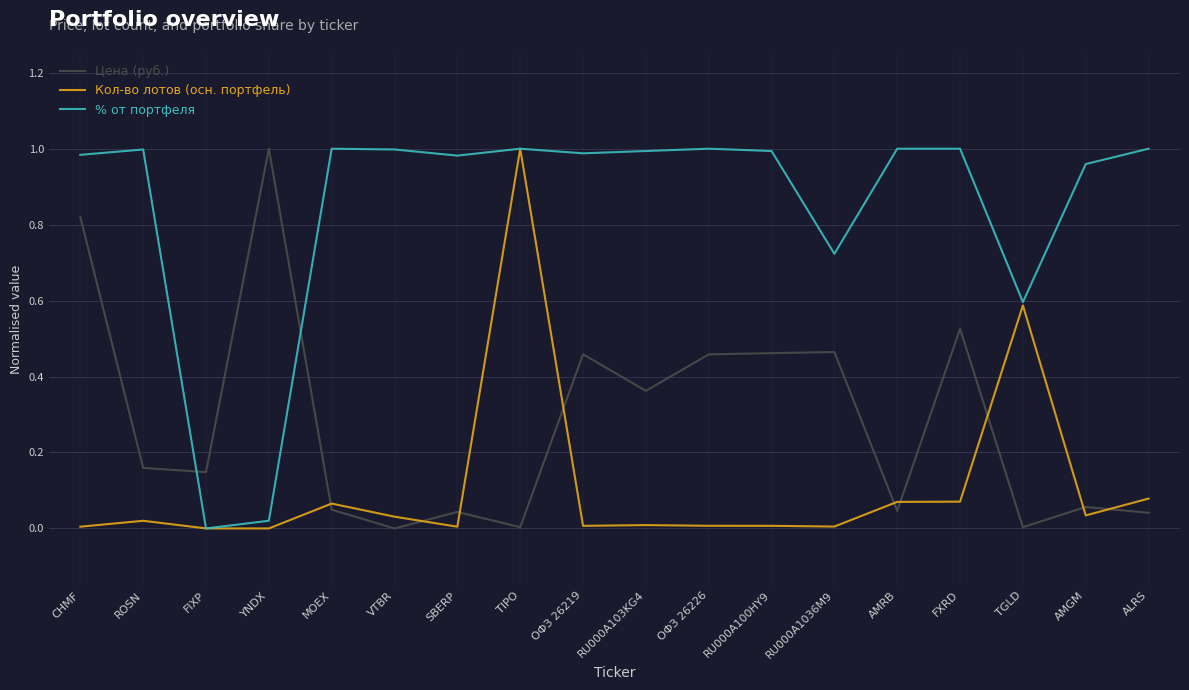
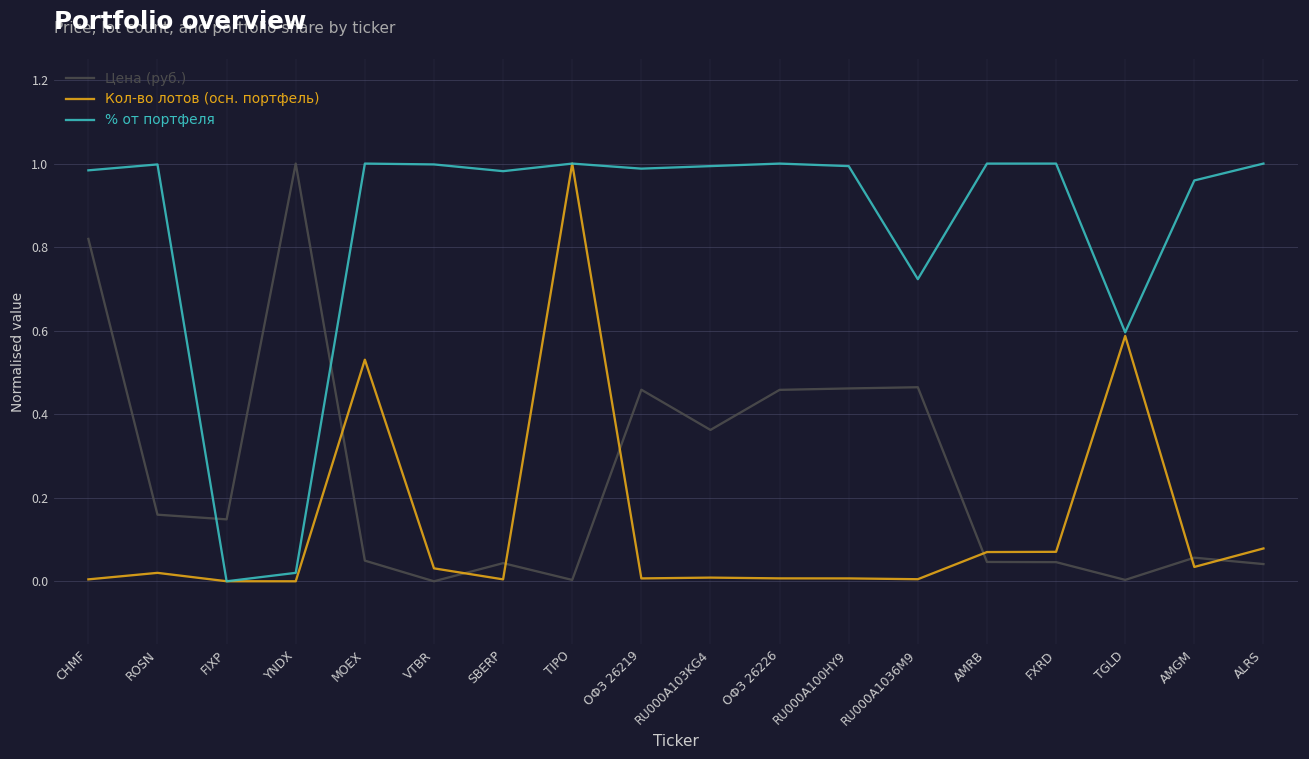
  {
    "Цена (руб.)": {
      "CHMF": 0.82,
      "ROSN": 0.16,
      "FIXP": 0.15,
      "YNDX": 1.00,
      "MOEX": 0.05,
      "VTBR": 0.00,
      "SBERP": 0.04,
      "TIPO": 0.00,
      "ОФЗ 26219": 0.46,
      "RU000A103KG4": 0.36,
      "ОФЗ 26226": 0.46,
      "RU000A100HY9": 0.46,
      "RU000A1036M9": 0.46,
      "AMRB": 0.05,
-     "FXRD": 0.53,
+     "FXRD": 0.05,
      "TGLD": 0.00,
      "AMGM": 0.06,
      "ALRS": 0.04
    },
    "Кол-во лотов (осн. портфель)": {
      "CHMF": 0.00,
      "ROSN": 0.02,
      "YNDX": 0.00,
-     "MOEX": 0.07,
+     "MOEX": 0.53,
      "VTBR": 0.03,
      "SBERP": 0.00,
      "ОФЗ 26219": 0.01,
      "RU000A103KG4": 0.01,
      "ОФЗ 26226": 0.01,
      "RU000A100HY9": 0.01,
      "RU000A1036M9": 0.00,
      "AMRB": 0.07,
      "FXRD": 0.07,
      "TGLD": 0.59,
      "AMGM": 0.03,
      "ALRS": 0.08
    },
    "% от портфеля": {
      "CHMF": 0.98,
      "ROSN": 1.00,
      "YNDX": 0.02,
      "MOEX": 1.00,
      "VTBR": 1.00,
      "SBERP": 0.98,
      "ОФЗ 26219": 0.99,
      "RU000A103KG4": 0.99,
      "ОФЗ 26226": 1.00,
      "RU000A100HY9": 0.99,
      "RU000A1036M9": 0.72,
      "AMRB": 1.00,
      "FXRD": 1.00,
      "TGLD": 0.60,
      "AMGM": 0.96,
      "ALRS": 1.00
    }
  }
